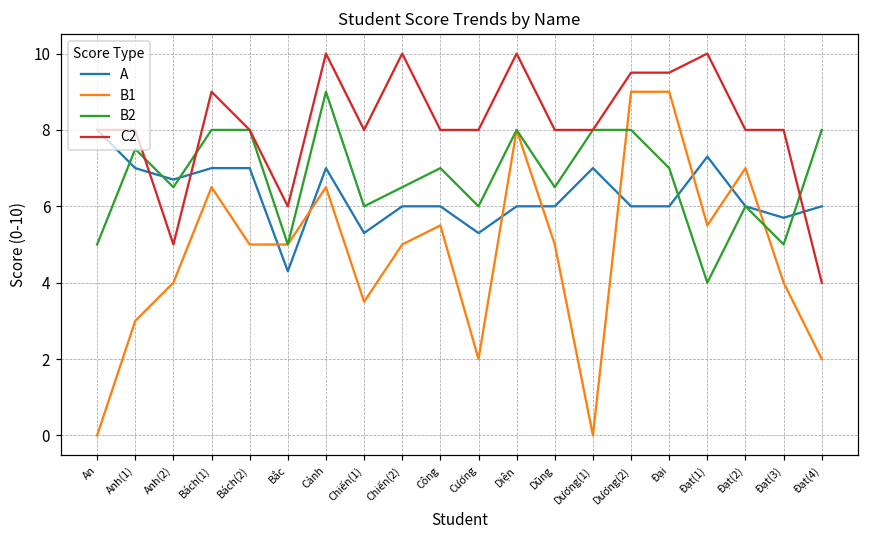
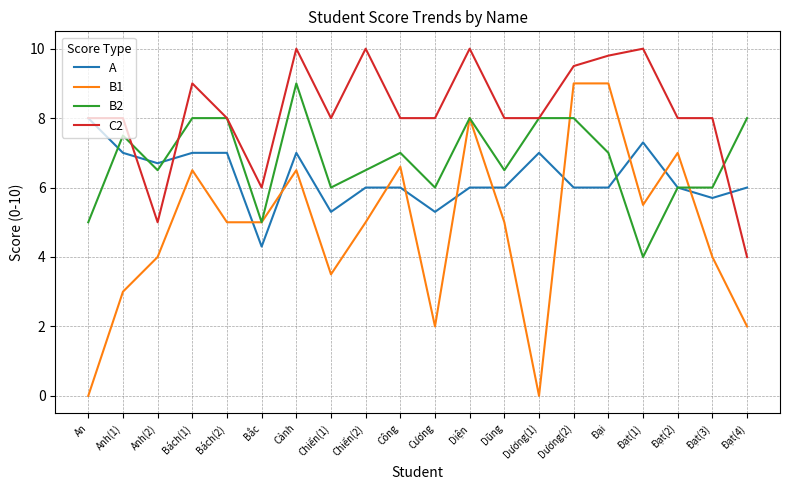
  {
    "A": {
      "Anh(1)": 7.0,
      "Anh(2)": 6.7,
      "Bách(1)": 7.0,
      "Bách(2)": 7.0,
      "Bắc": 4.3,
      "Cảnh": 7.0,
      "Chiến(1)": 5.3,
      "Chiến(2)": 6.0,
      "Công": 6.0,
      "Cương": 5.3,
      "Diện": 6.0,
      "Dũng": 6.0,
      "Dương(1)": 7.0,
      "Dương(2)": 6.0,
      "Đại": 6.0,
      "Đạt(1)": 7.3,
      "Đạt(3)": 5.7,
      "Đạt(4)": 6.0
    },
    "B1": {
      "An": 0.0,
      "Anh(1)": 3.0,
      "Anh(2)": 4.0,
      "Bách(1)": 6.5,
      "Bách(2)": 5.0,
      "Cảnh": 6.5,
      "Chiến(1)": 3.5,
      "Chiến(2)": 5.0,
-     "Công": 5.5,
+     "Công": 6.6,
      "Cương": 2.0,
      "Dũng": 5.0,
      "Dương(1)": 0.0,
      "Dương(2)": 9.0,
      "Đại": 9.0,
      "Đạt(1)": 5.5,
      "Đạt(2)": 7.0,
      "Đạt(3)": 4.0,
      "Đạt(4)": 2.0
    },
    "B2": {
      "An": 5,
      "Anh(2)": 6.5,
      "Bách(1)": 8,
      "Cảnh": 9,
      "Chiến(1)": 6,
      "Chiến(2)": 6.5,
      "Công": 7,
      "Cương": 6,
      "Dũng": 6.5,
      "Dương(2)": 8,
      "Đại": 7,
      "Đạt(1)": 4,
-     "Đạt(3)": 5,
+     "Đạt(3)": 6,
      "Đạt(4)": 8
    },
    "C2": {
      "Anh(2)": 5.0,
      "Bách(1)": 9.0,
      "Bắc": 6.0,
      "Cảnh": 10.0,
      "Chiến(1)": 8.0,
      "Chiến(2)": 10.0,
      "Công": 8.0,
      "Cương": 8.0,
      "Diện": 10.0,
      "Dũng": 8.0,
      "Dương(2)": 9.5,
-     "Đại": 9.5,
+     "Đại": 9.8,
      "Đạt(1)": 10.0,
      "Đạt(2)": 8.0,
      "Đạt(3)": 8.0,
      "Đạt(4)": 4.0
    }
  }
